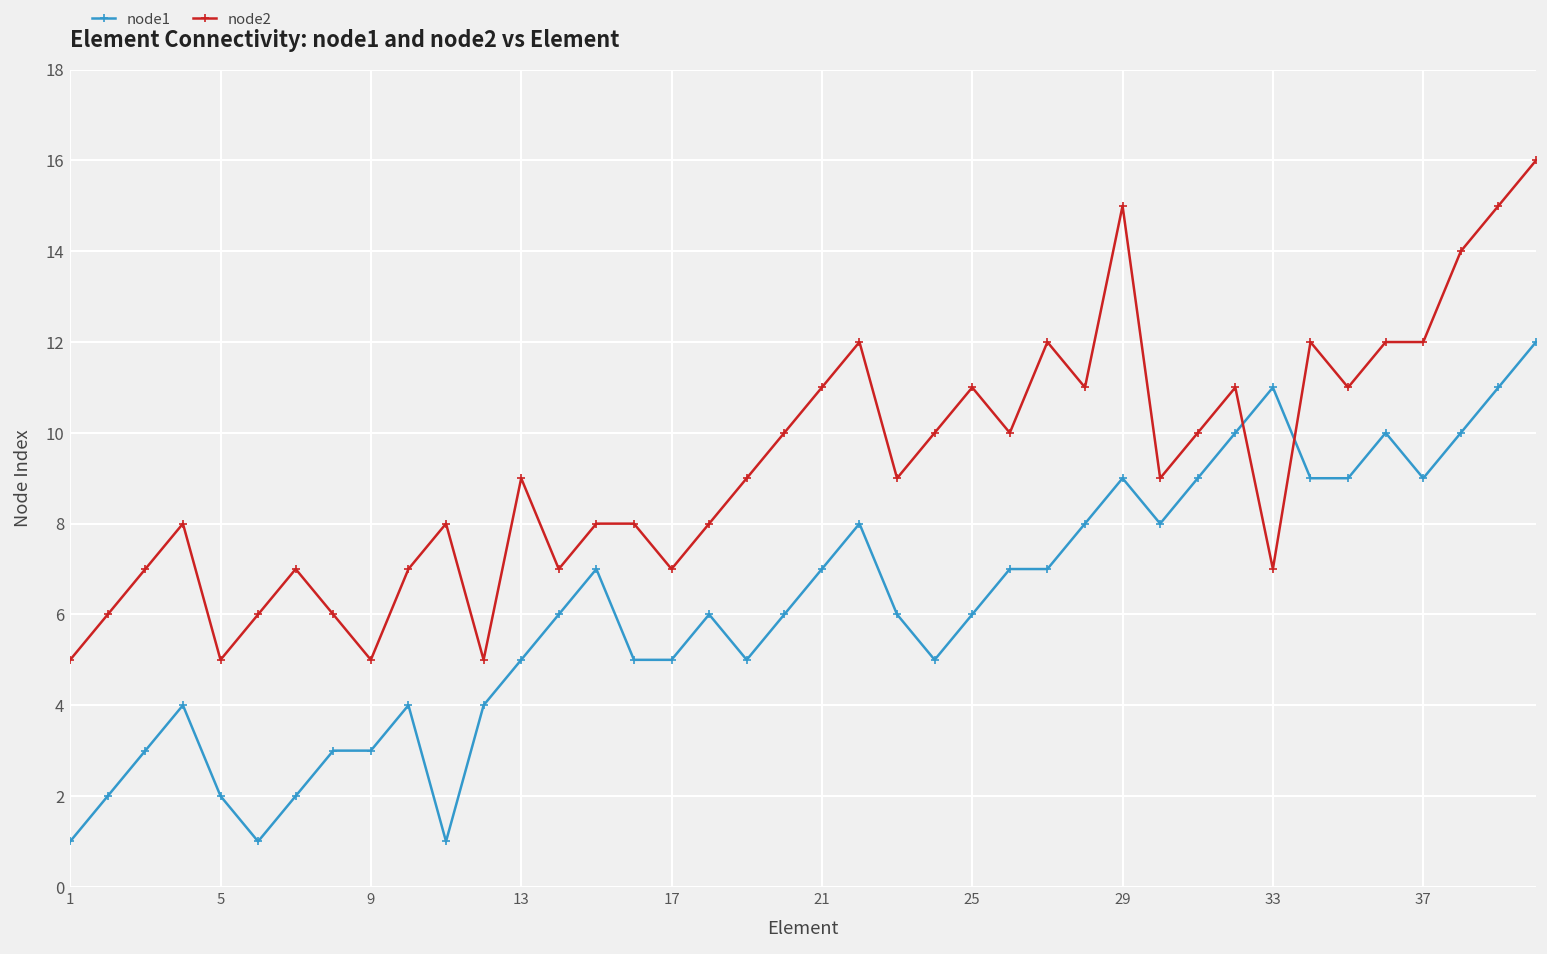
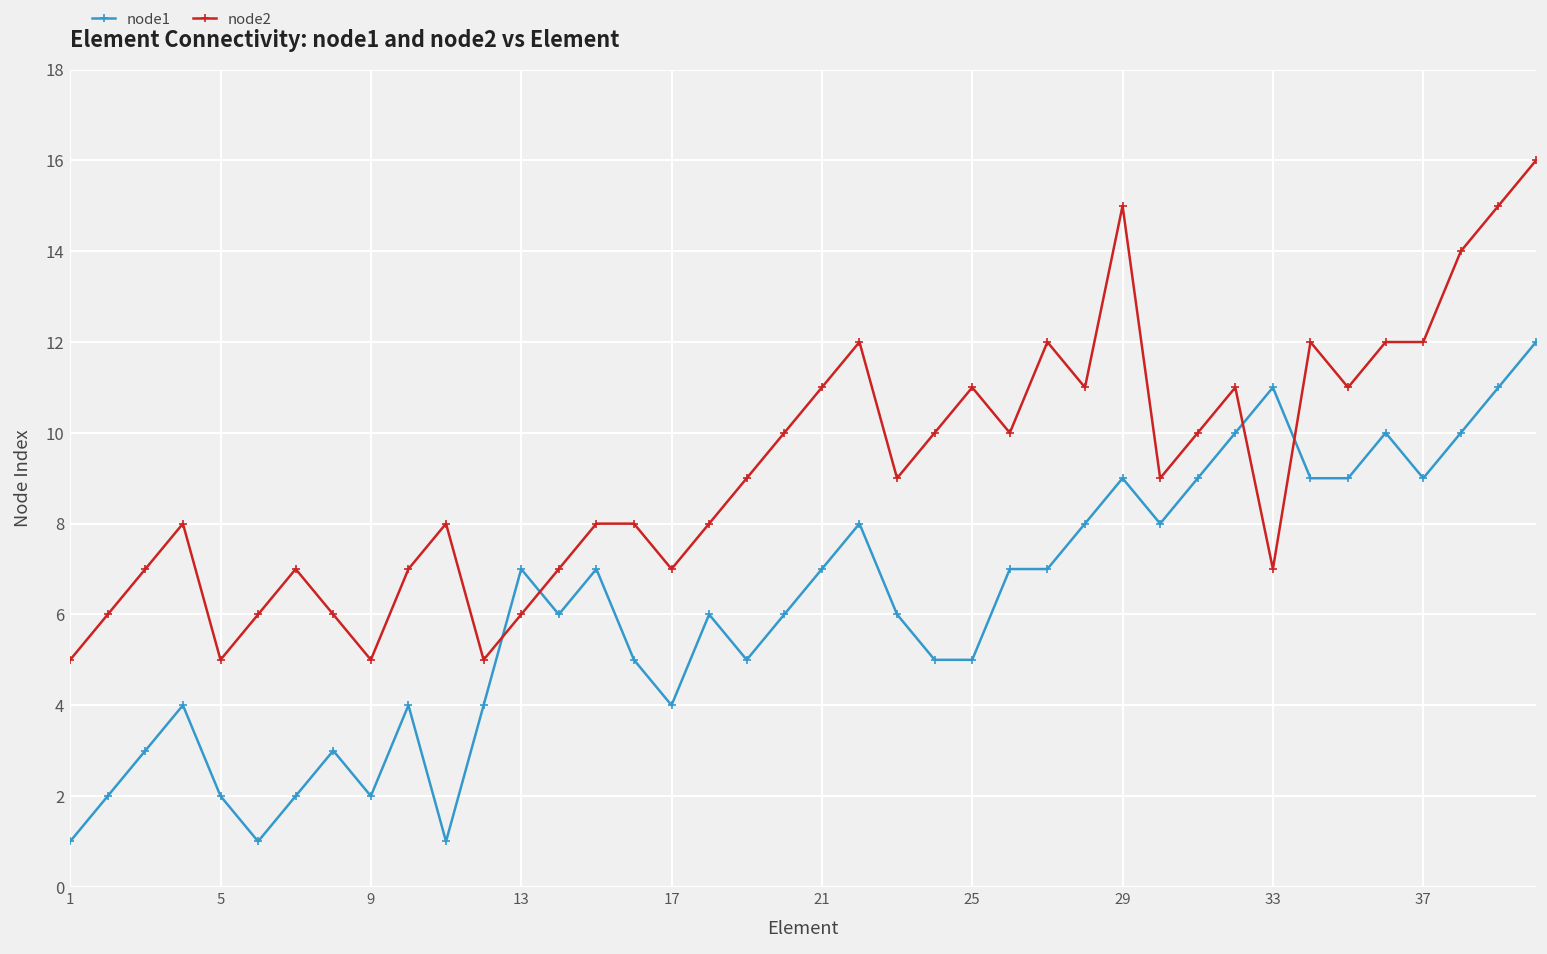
  {
    "node1": {
      "1": 1,
      "5": 2,
-     "9": 3,
-     "13": 5,
-     "17": 5,
+     "9": 2,
+     "13": 7,
+     "17": 4,
      "21": 7,
-     "25": 6,
+     "25": 5,
      "29": 9,
      "33": 11,
      "37": 9
    },
    "node2": {
      "1": 5,
      "5": 5,
      "9": 5,
-     "13": 9,
+     "13": 6,
      "17": 7,
      "21": 11,
      "25": 11,
      "29": 15,
      "33": 7,
      "37": 12
    }
  }
